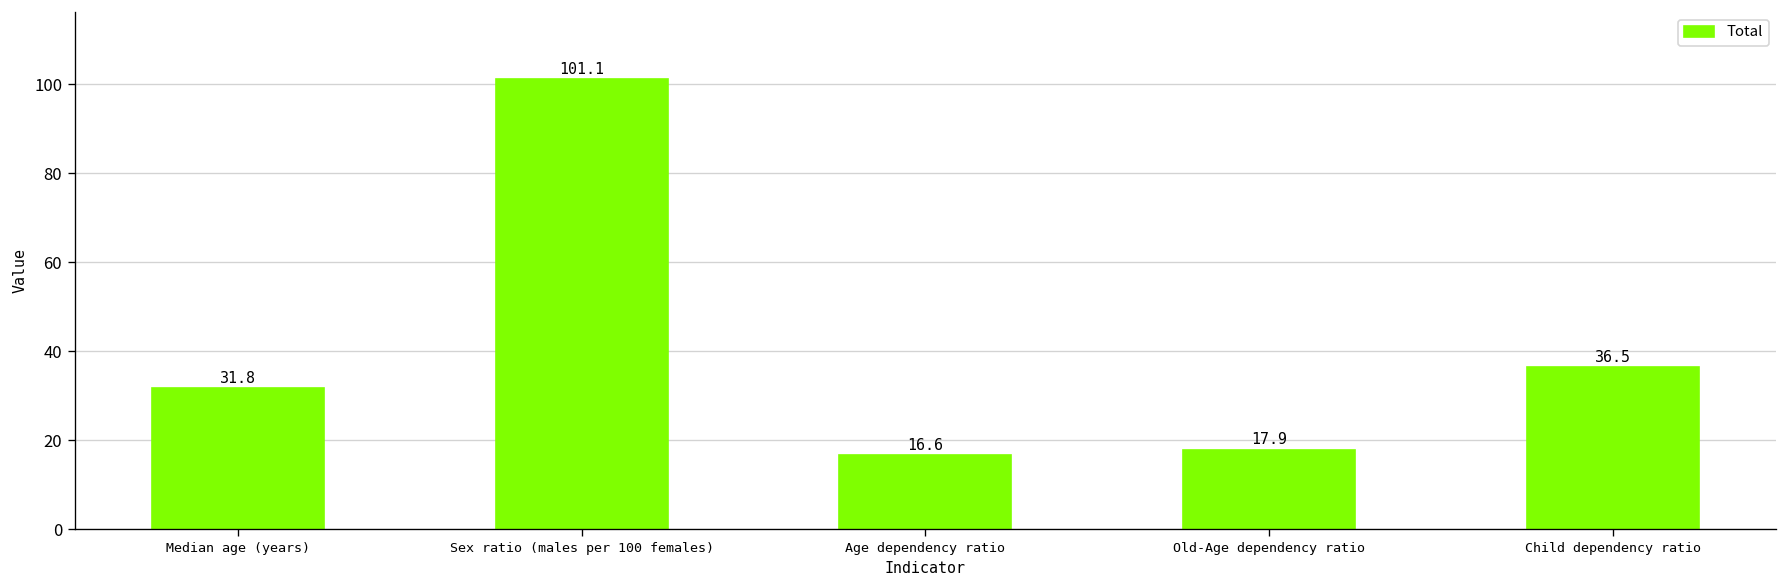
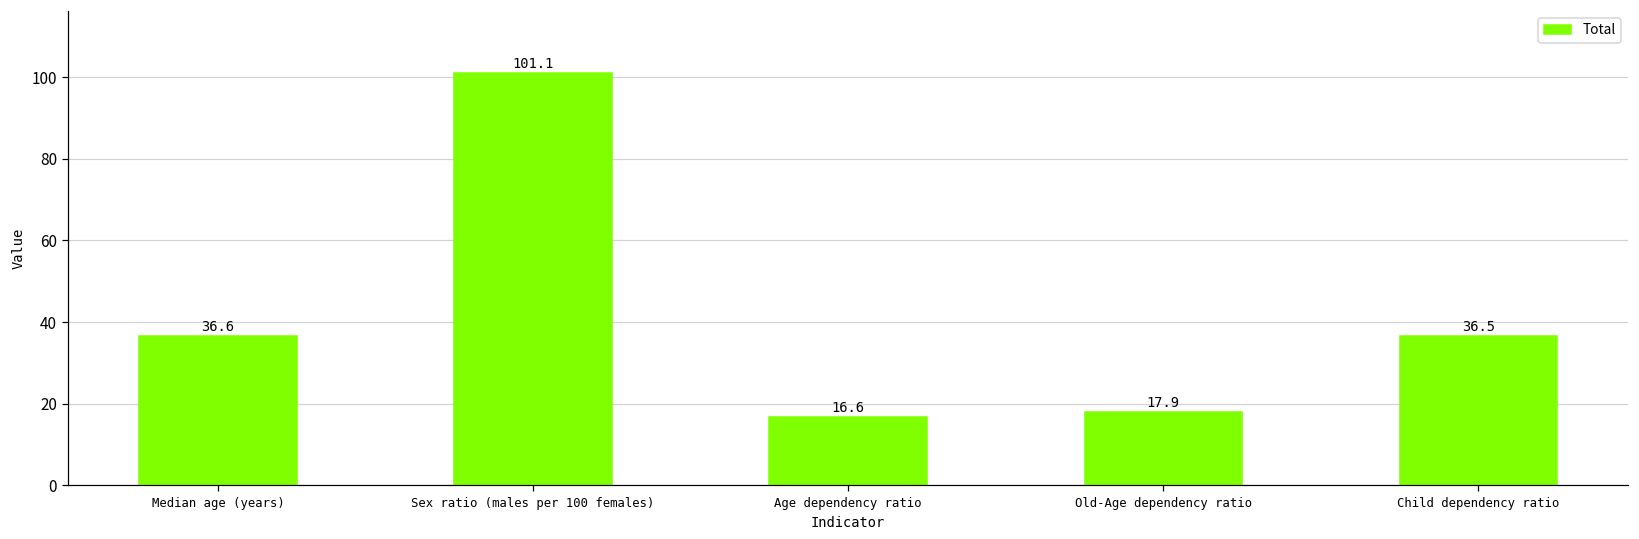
  {
-   "Median age (years)": 31.8,
+   "Median age (years)": 36.6,
    "Sex ratio (males per 100 females)": 101.1,
    "Age dependency ratio": 16.6,
    "Old-Age dependency ratio": 17.9,
    "Child dependency ratio": 36.5
  }
